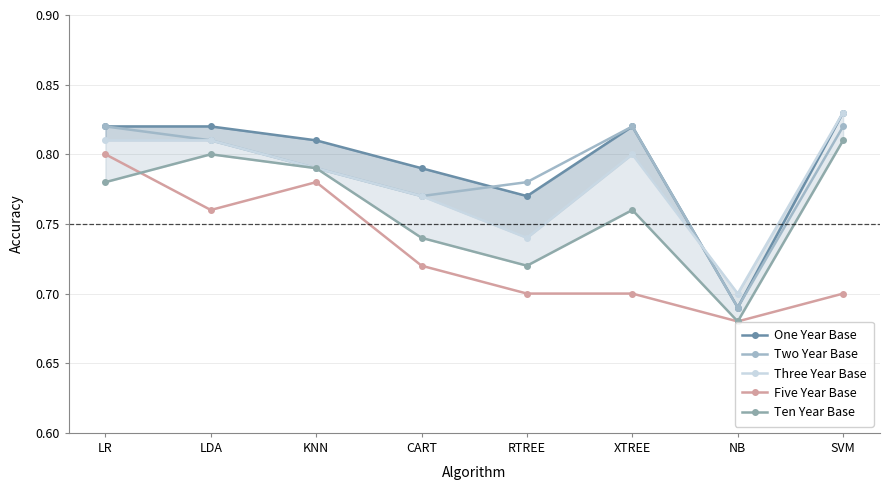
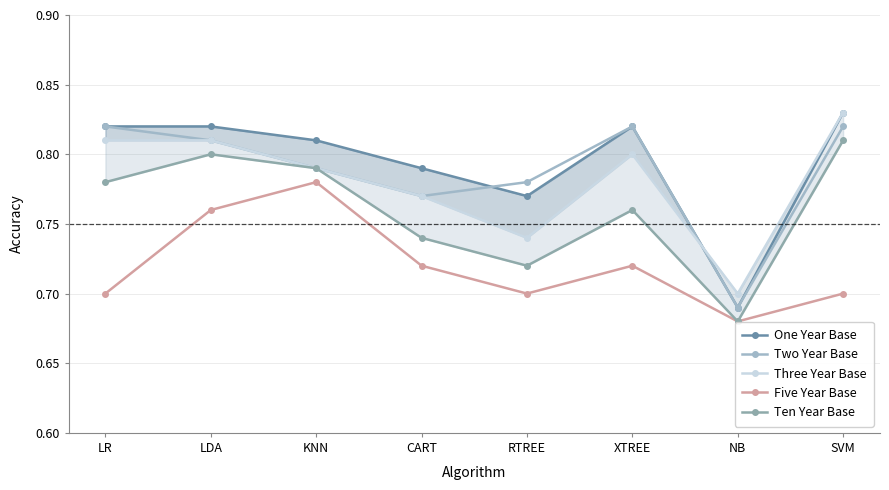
  {
    "Five Year Base": {
-     "LR": 0.8,
+     "LR": 0.7,
      "LDA": 0.76,
      "KNN": 0.78,
      "CART": 0.72,
      "RTREE": 0.70,
-     "XTREE": 0.70,
+     "XTREE": 0.72,
      "SVM": 0.70
    }
  }
